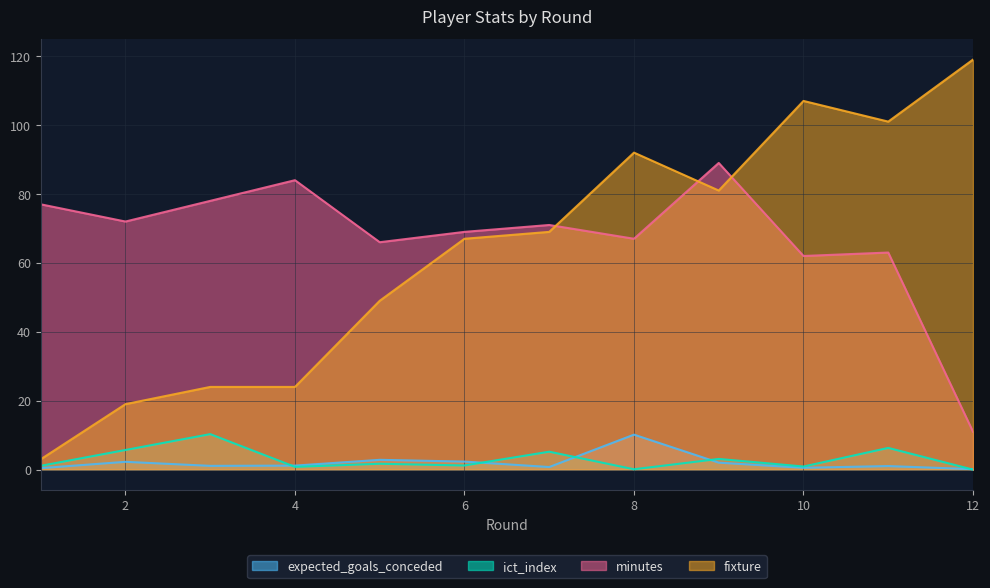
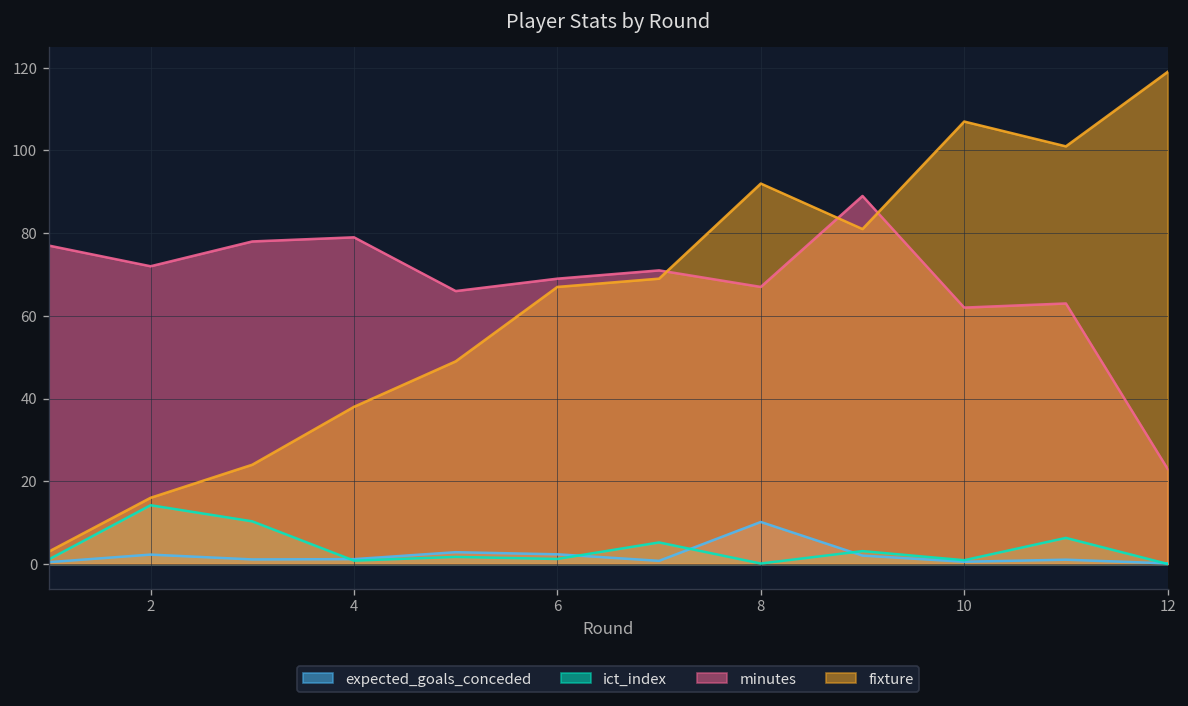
  {
    "expected_goals_conceded": {
      "2": 2,
      "6": 2,
      "8": 10
    },
    "ict_index": {
-     "2": 6,
+     "2": 14,
      "6": 1,
      "8": 0
    },
    "minutes": {
      "2": 72,
-     "4": 84,
+     "4": 79,
      "6": 69,
      "8": 67,
      "10": 62,
-     "12": 11
+     "12": 23
    },
    "fixture": {
-     "2": 19,
-     "4": 24,
+     "2": 16,
+     "4": 38,
      "6": 67,
      "8": 92,
      "10": 107,
      "12": 119
    }
  }
